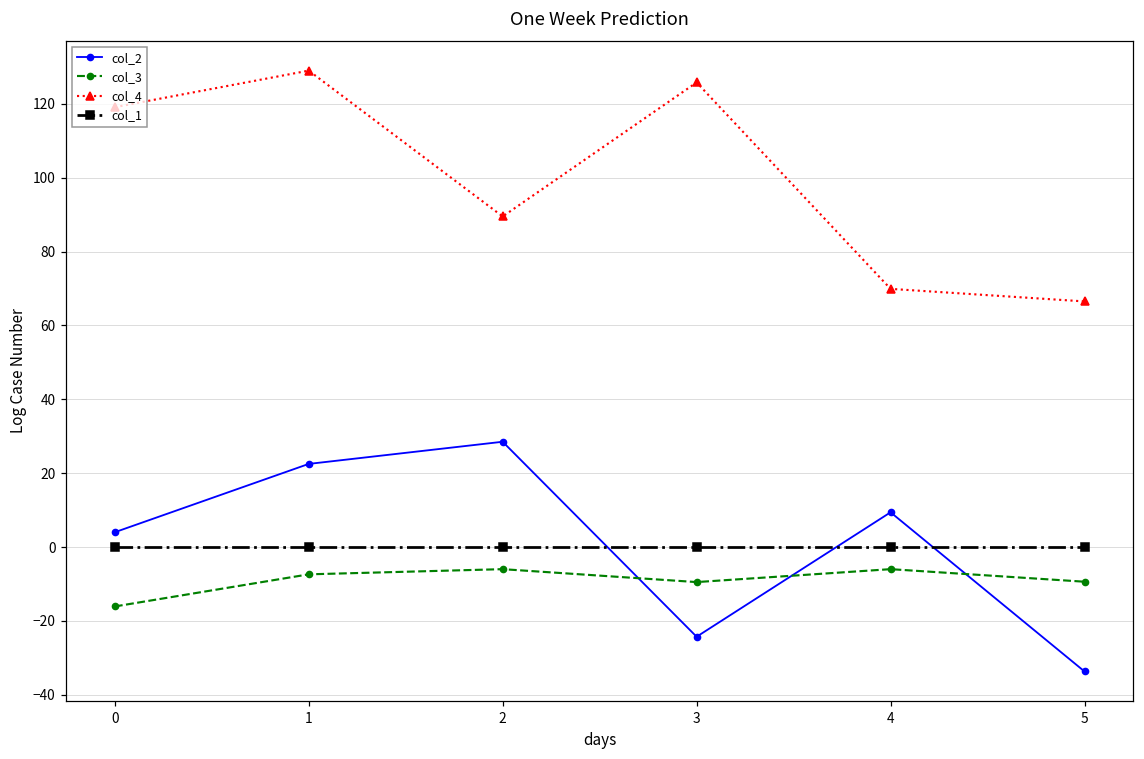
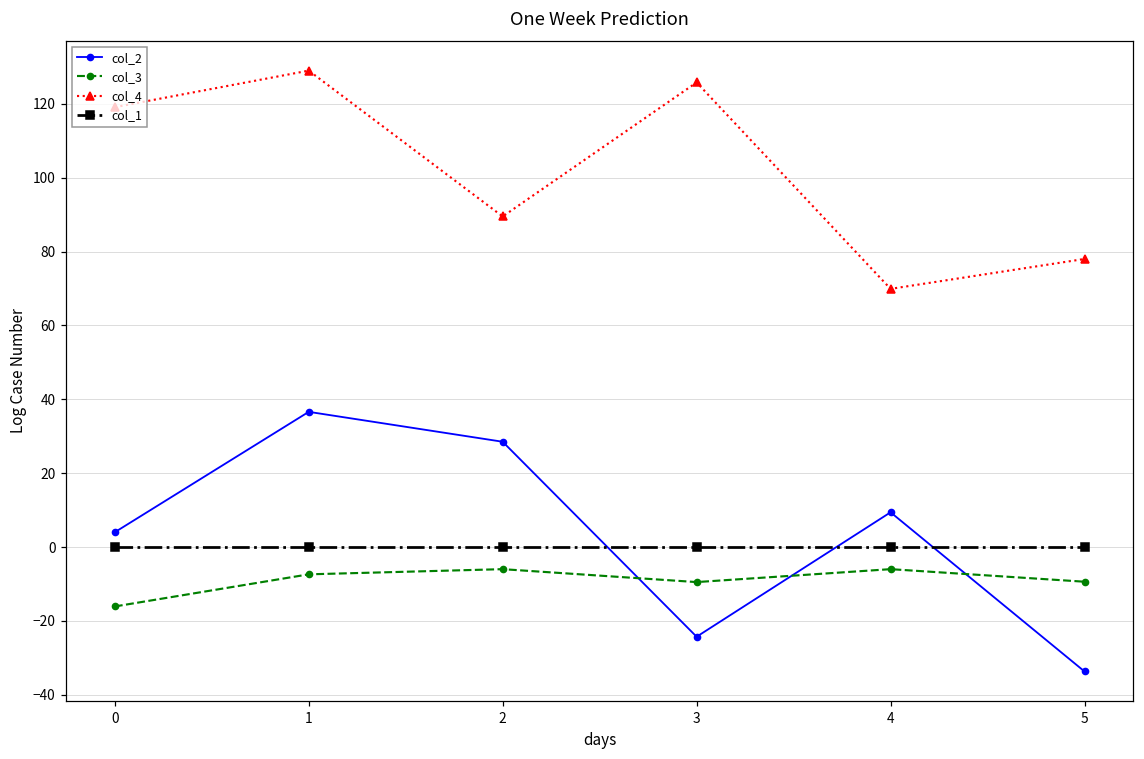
  {
    "col_2": {
      "0": 4,
-     "1": 23,
+     "1": 37,
      "2": 29,
      "3": -24,
      "4": 9,
      "5": -34
    },
    "col_3": {
      "0": -16,
      "1": -7,
      "2": -6,
      "3": -10,
      "4": -6,
      "5": -9
    },
    "col_4": {
      "1": 129,
      "2": 90,
      "3": 126,
      "4": 70,
-     "5": 67
+     "5": 78
    },
    "col_1": {
      "0": 0,
      "1": 0,
      "2": 0,
      "3": 0,
      "4": 0,
      "5": 0
    }
  }
